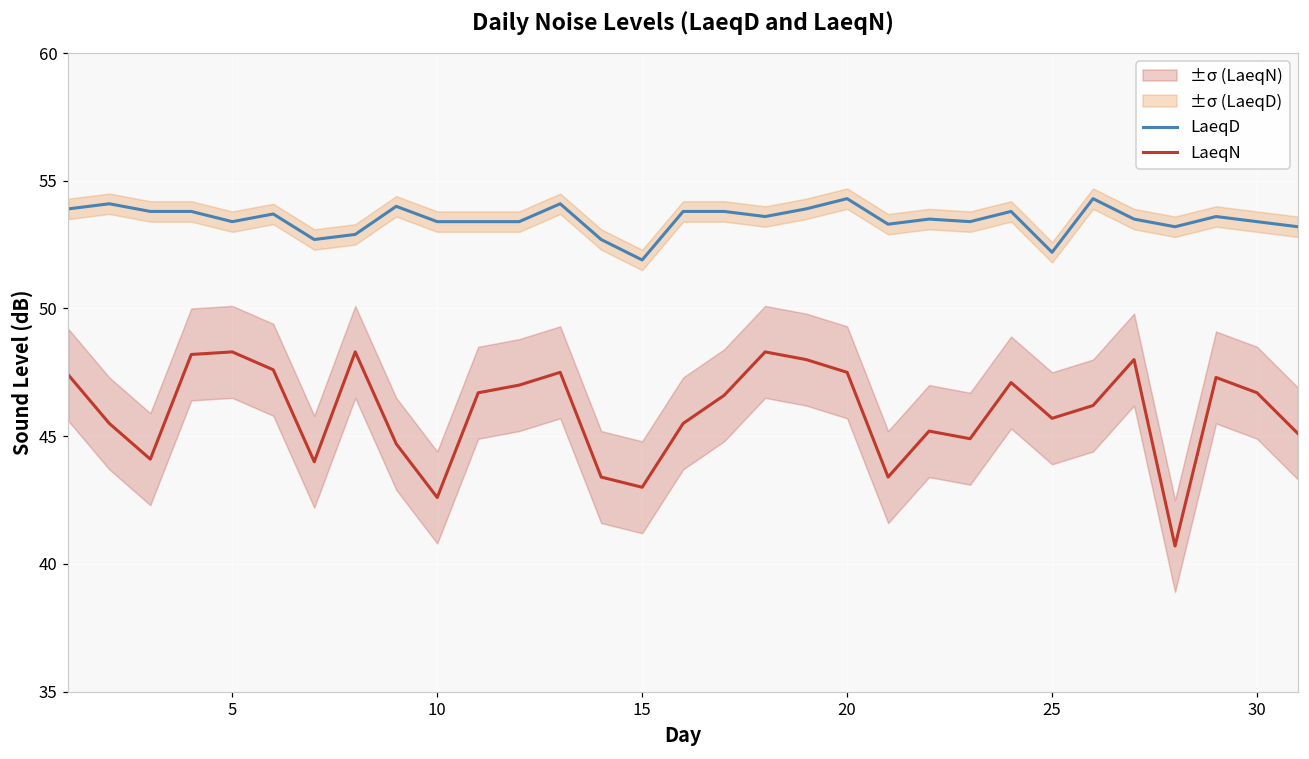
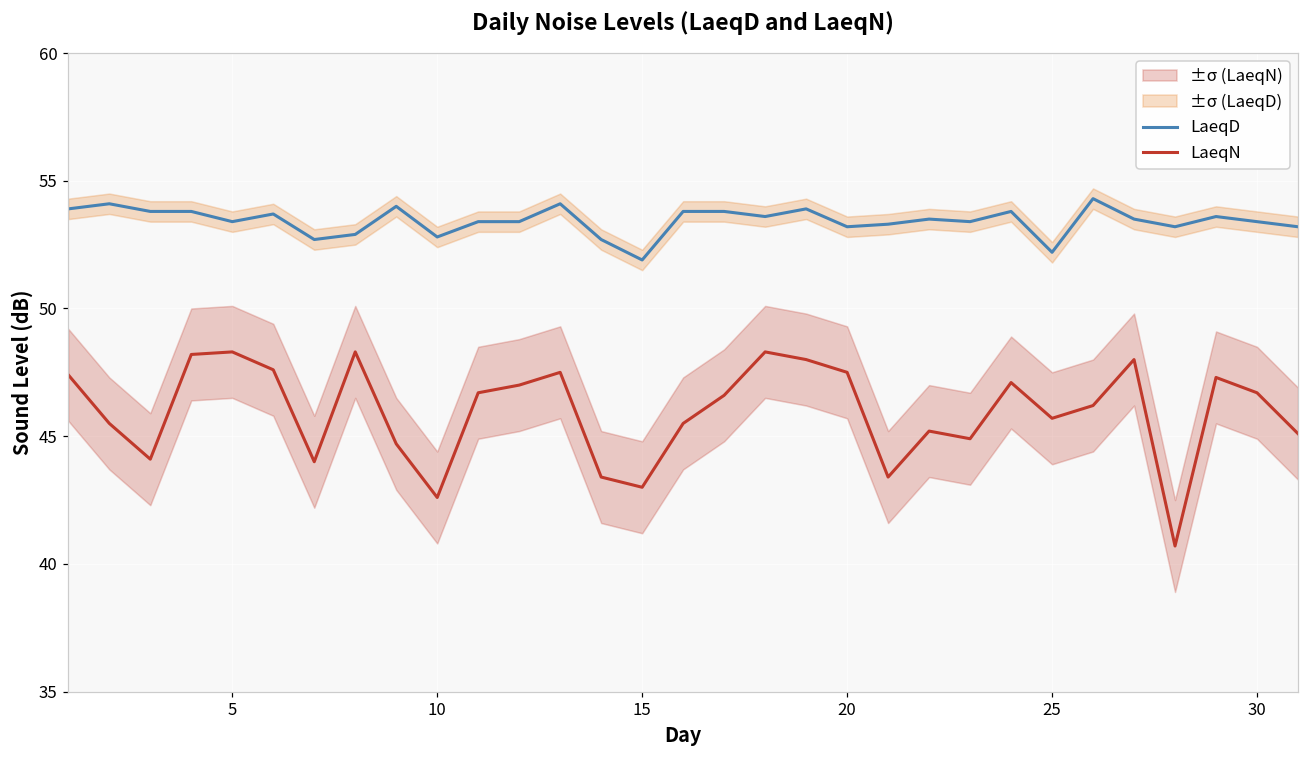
  {
    "LaeqD": {
      "5": 53.4,
-     "10": 53.4,
+     "10": 52.8,
      "15": 51.9,
-     "20": 54.3,
+     "20": 53.2,
      "25": 52.2,
      "30": 53.4
    }
  }
